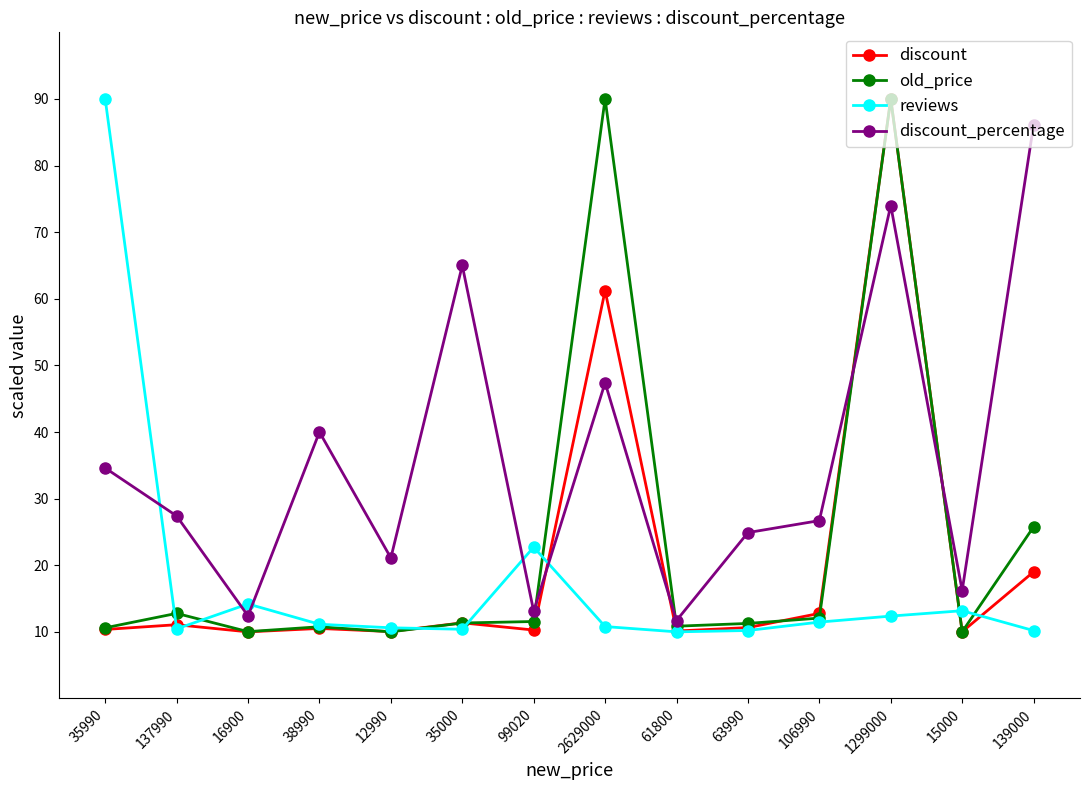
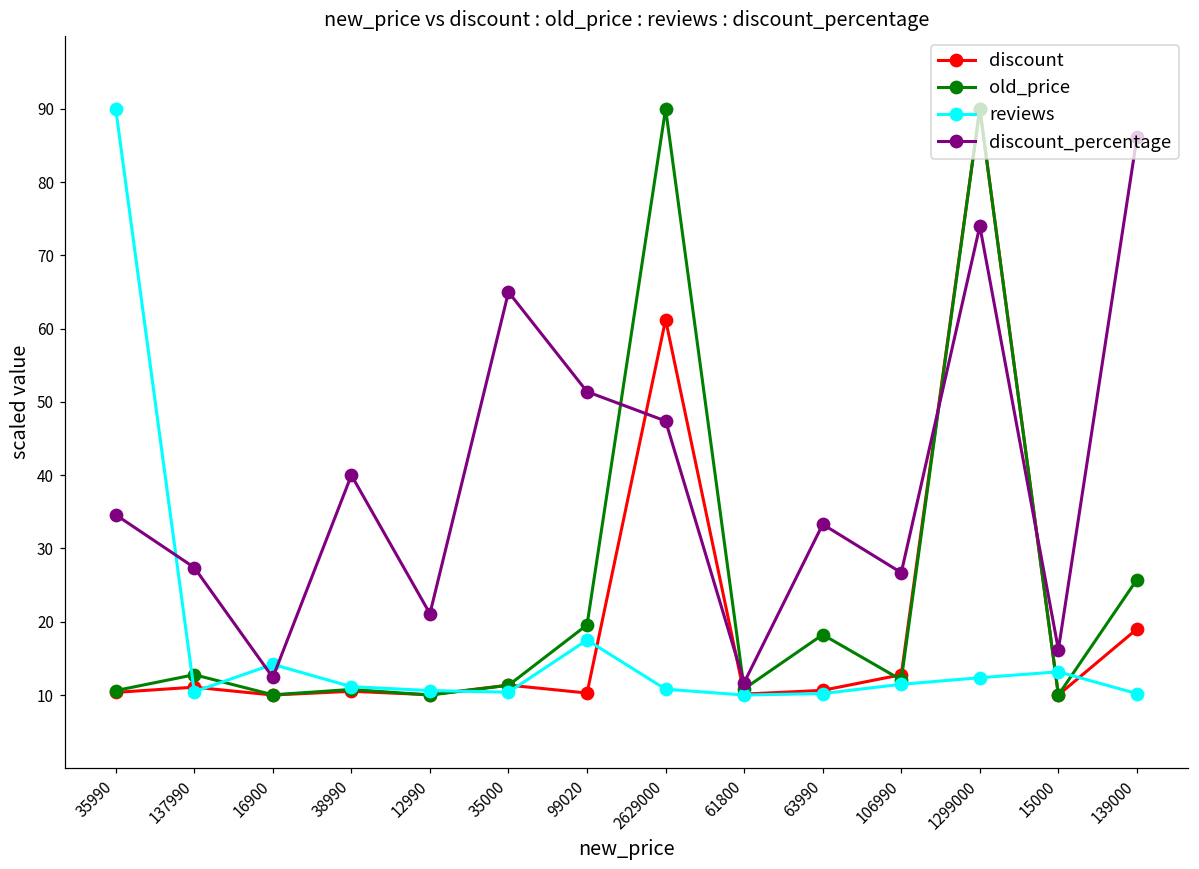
  {
    "discount": {
      "137990": 11,
      "99020": 10,
      "2629000": 61,
      "63990": 11,
      "106990": 13,
      "139000": 19
    },
    "old_price": {
      "137990": 13,
-     "99020": 12,
+     "99020": 20,
      "2629000": 90,
      "61800": 11,
-     "63990": 11,
+     "63990": 18,
      "106990": 12,
      "139000": 26
    },
    "reviews": {
      "35990": 90,
      "137990": 10,
      "16900": 14,
      "12990": 11,
      "35000": 10,
-     "99020": 23,
+     "99020": 18,
      "2629000": 11,
      "63990": 10,
      "106990": 11,
      "1299000": 12,
      "15000": 13,
      "139000": 10
    },
    "discount_percentage": {
      "35990": 35,
      "137990": 27,
      "16900": 12,
      "38990": 40,
      "12990": 21,
      "35000": 65,
-     "99020": 13,
+     "99020": 51,
      "2629000": 47,
      "61800": 12,
-     "63990": 25,
+     "63990": 33,
      "106990": 27,
      "1299000": 74,
      "15000": 16
    }
  }
